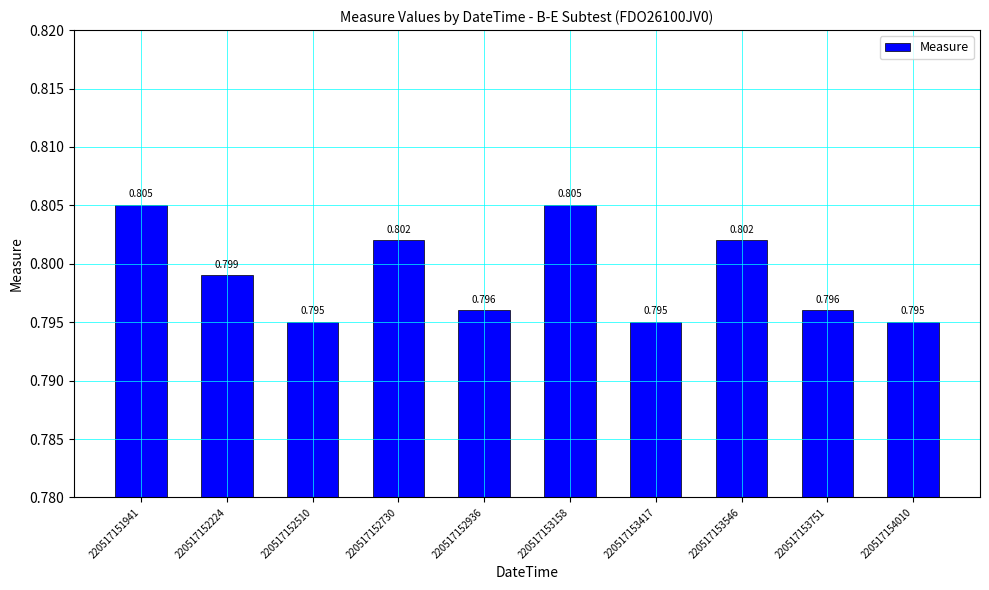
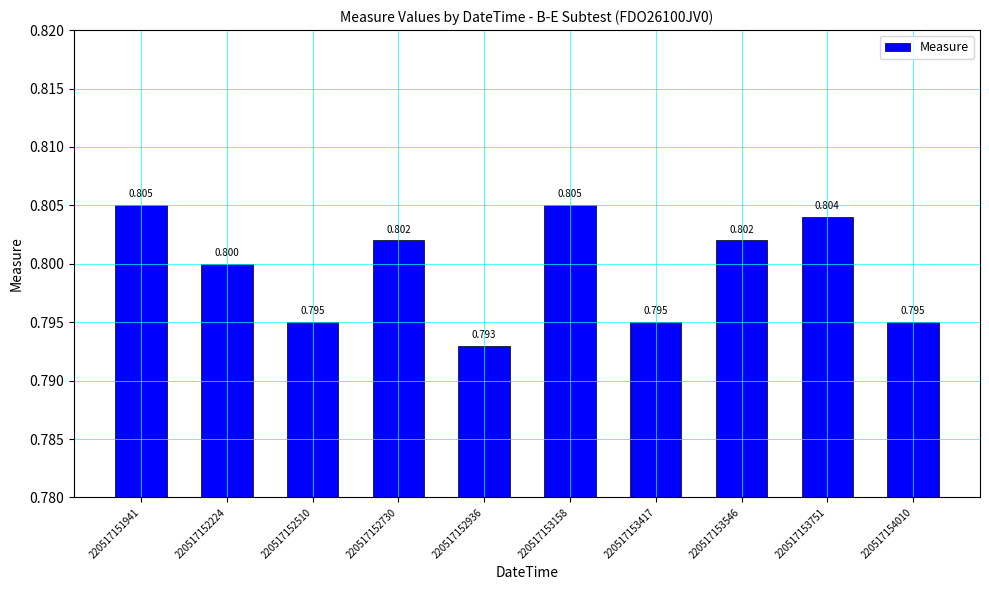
  {
    "220517151941": 0.805,
-   "220517152224": 0.799,
+   "220517152224": 0.800,
    "220517152510": 0.795,
    "220517152730": 0.802,
-   "220517152936": 0.796,
+   "220517152936": 0.793,
    "220517153158": 0.805,
    "220517153417": 0.795,
    "220517153546": 0.802,
-   "220517153751": 0.796,
+   "220517153751": 0.804,
    "220517154010": 0.795
  }
